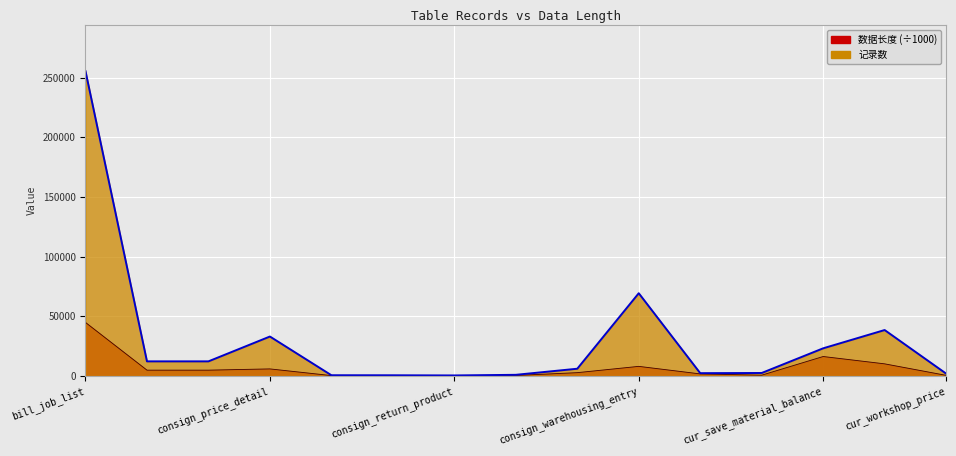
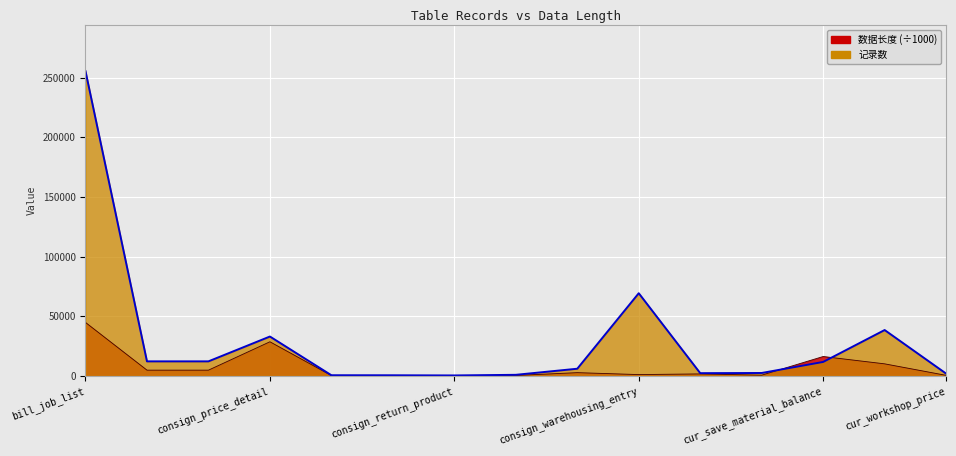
  {
    "数据长度 (÷1000)": {
      "bill_job_list": 45000,
-     "consign_price_detail": 6000,
-     "consign_warehousing_entry": 8000,
+     "consign_price_detail": 29000,
+     "consign_warehousing_entry": 1000,
      "cur_save_material_balance": 16000
    },
    "记录数": {
      "bill_job_list": 255000,
      "consign_price_detail": 33000,
      "consign_warehousing_entry": 69000,
-     "cur_save_material_balance": 23000
+     "cur_save_material_balance": 12000
    }
  }
